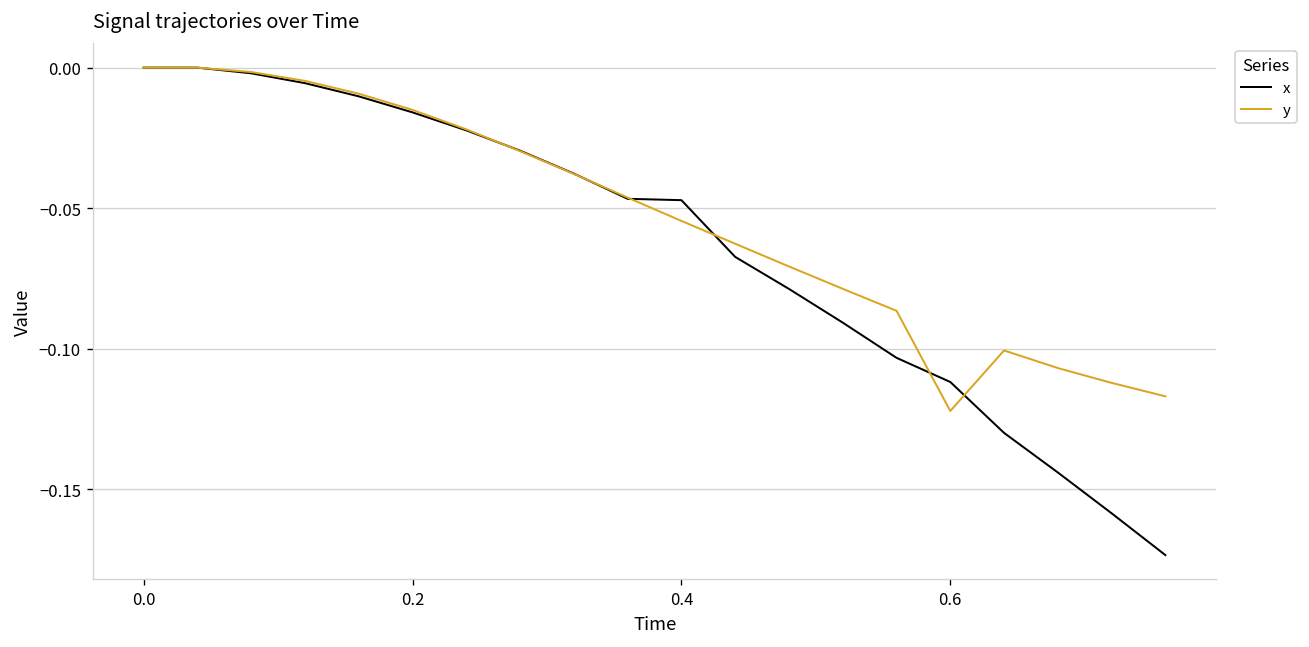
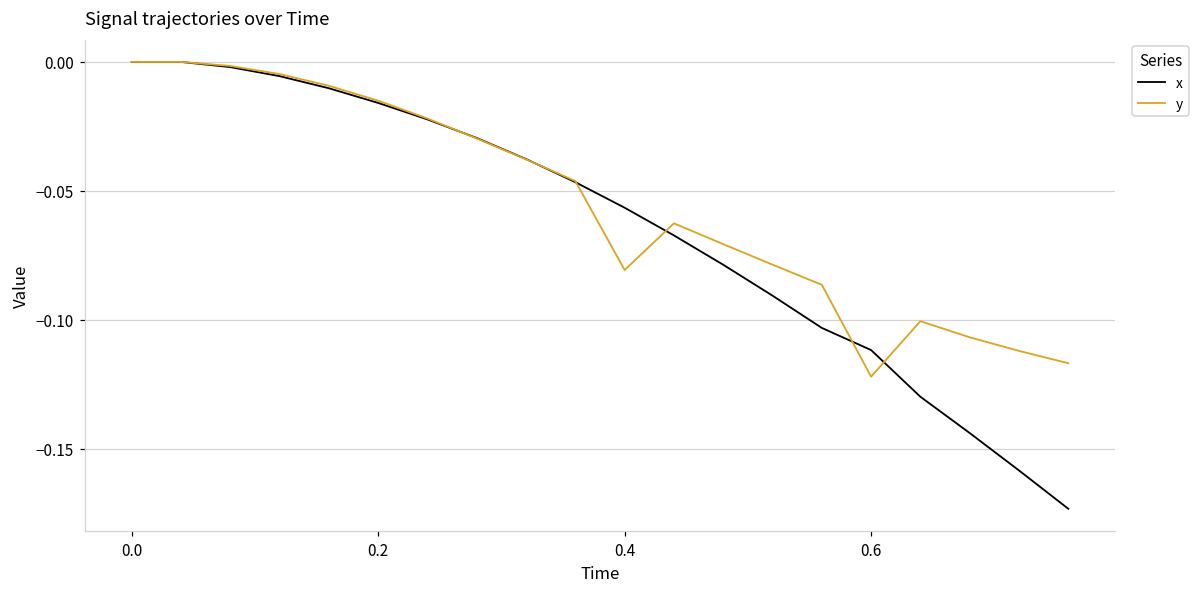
  {
    "x": {
-     "0.4": -0.047,
+     "0.4": -0.057,
      "0.6": -0.112
    },
    "y": {
-     "0.4": -0.055,
+     "0.4": -0.081,
      "0.6": -0.122
    }
  }
